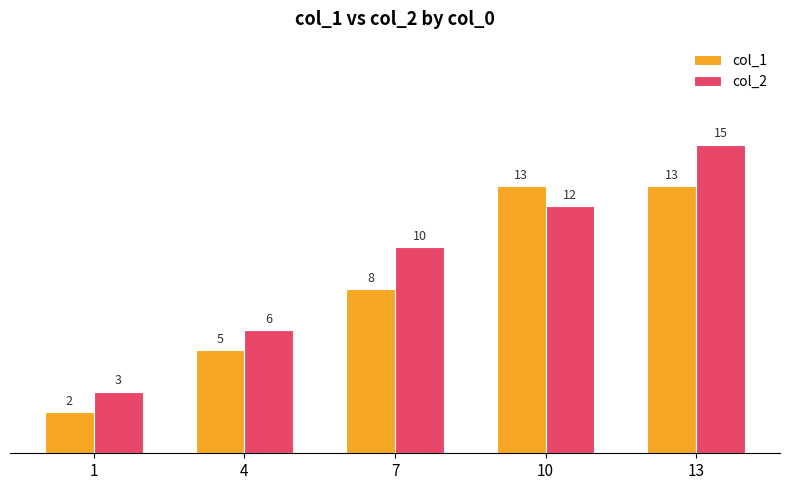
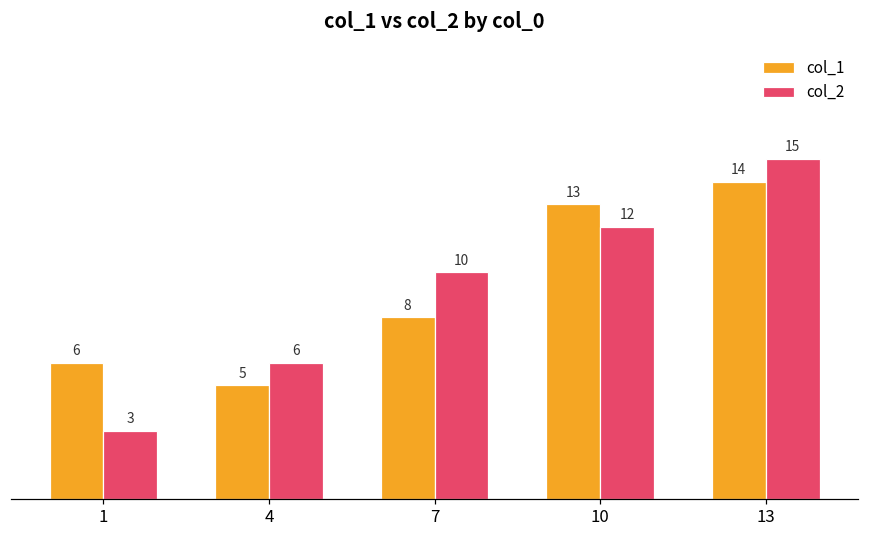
  {
    "col_1": {
-     "1": 2,
+     "1": 6,
      "4": 5,
      "7": 8,
      "10": 13,
-     "13": 13
+     "13": 14
    },
    "col_2": {
      "1": 3,
      "4": 6,
      "7": 10,
      "10": 12,
      "13": 15
    }
  }
